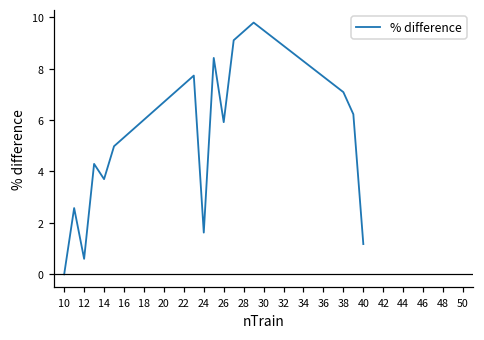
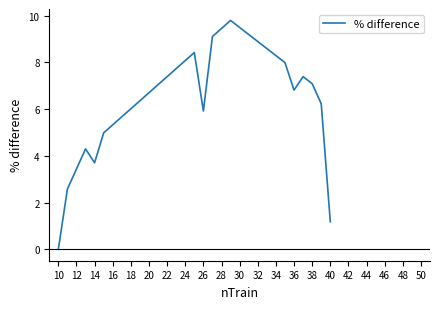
  {
    "10": 0.0,
-   "12": 0.6,
+   "12": 3.4,
    "14": 3.7,
    "16": 5.3,
    "18": 6.0,
    "20": 6.7,
    "22": 7.4,
-   "24": 1.6,
+   "24": 8.1,
    "26": 5.9,
    "28": 9.5,
    "30": 9.5,
    "32": 8.9,
    "34": 8.3,
-   "36": 7.7,
+   "36": 6.8,
    "38": 7.1,
    "40": 1.2
  }
